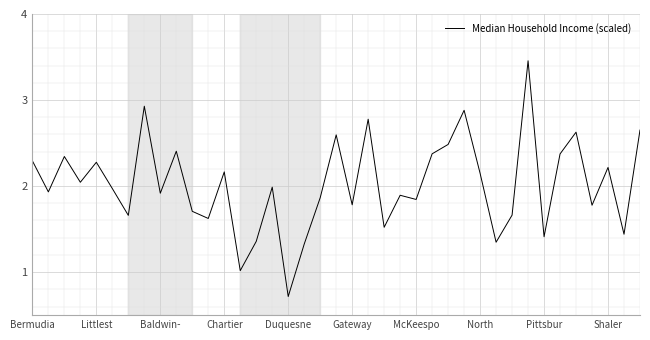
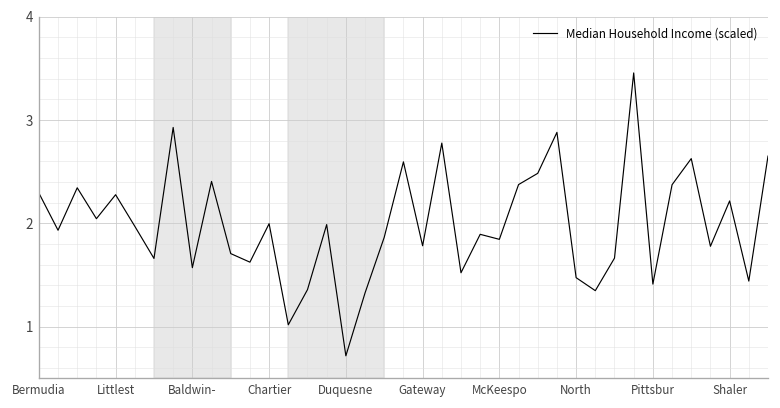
  {
    "Bermudia": 2.3,
    "Littlest": 2.3,
-   "Baldwin-": 1.9,
-   "Chartier": 2.2,
+   "Baldwin-": 1.6,
+   "Chartier": 2.0,
    "Duquesne": 0.7,
    "Gateway": 1.8,
    "McKeespo": 1.8,
-   "North": 2.1,
+   "North": 1.5,
    "Pittsbur": 1.4,
    "Shaler": 2.2
  }
